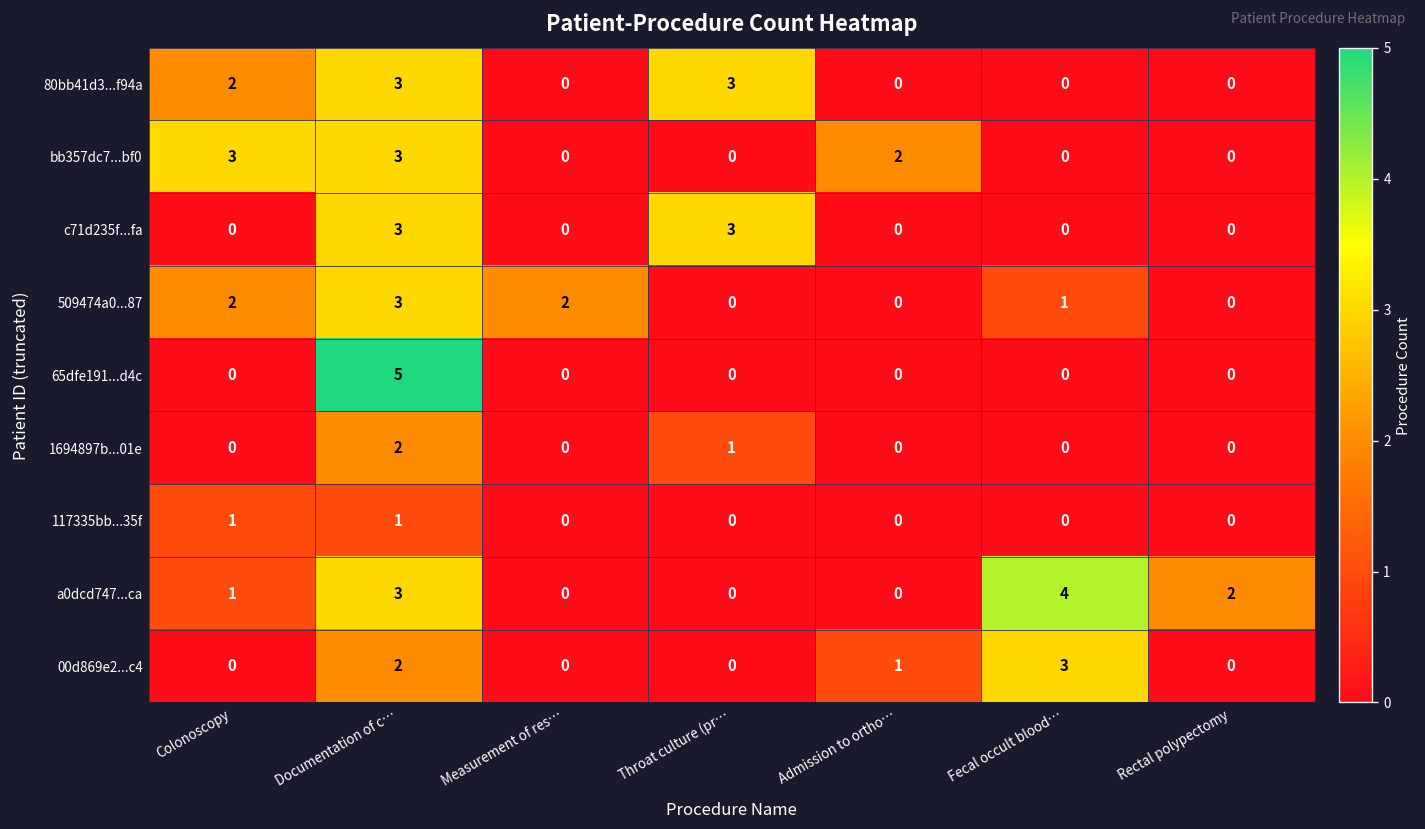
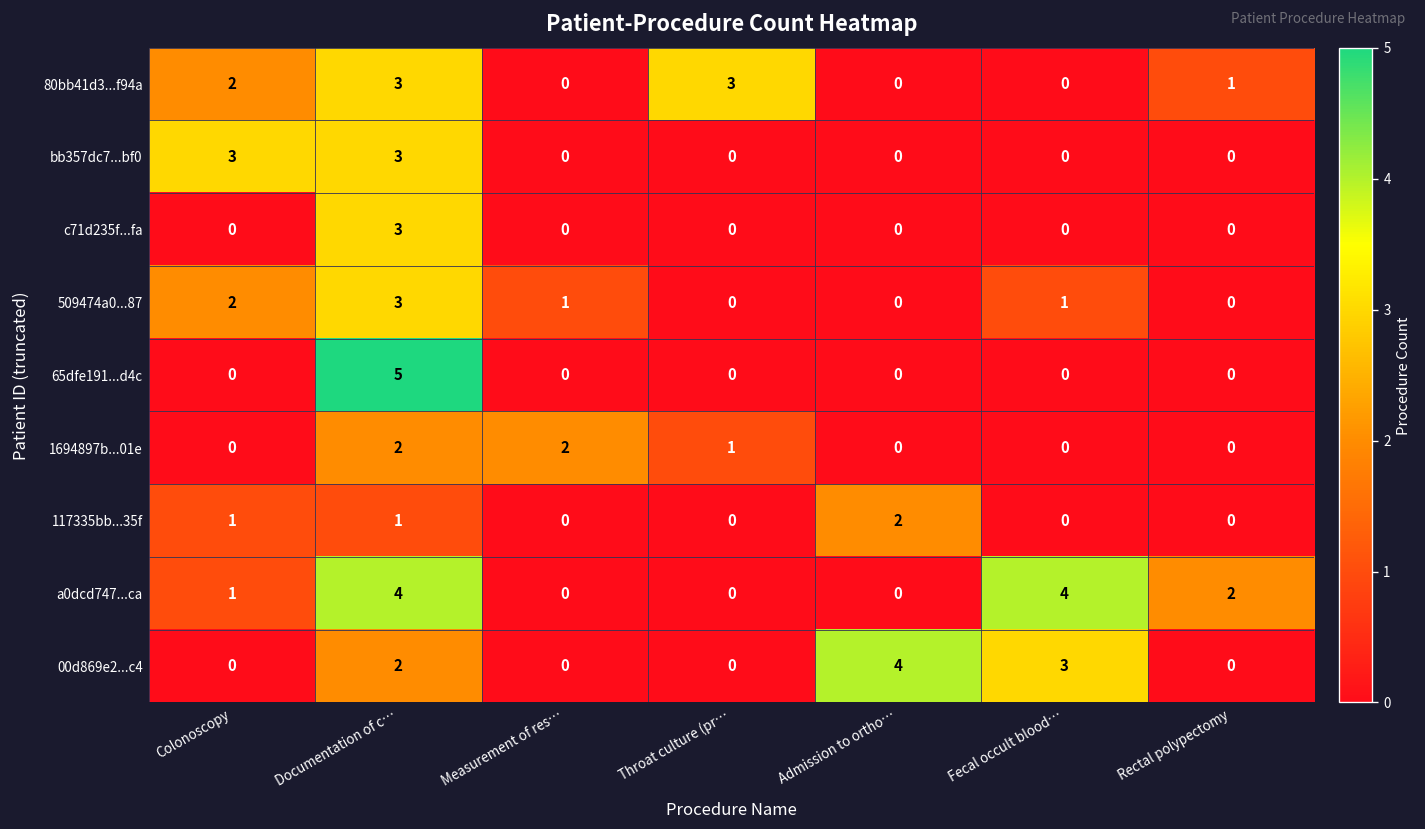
  {
    "80bb41d3...f94a": {
      "Colonoscopy": 2,
      "Documentation of c…": 3,
      "Measurement of res…": 0,
      "Throat culture (pr…": 3,
      "Admission to ortho…": 0,
      "Fecal occult blood…": 0,
-     "Rectal polypectomy": 0
+     "Rectal polypectomy": 1
    },
    "bb357dc7...bf0": {
      "Colonoscopy": 3,
      "Documentation of c…": 3,
      "Measurement of res…": 0,
      "Throat culture (pr…": 0,
-     "Admission to ortho…": 2,
+     "Admission to ortho…": 0,
      "Fecal occult blood…": 0,
      "Rectal polypectomy": 0
    },
    "c71d235f...fa": {
      "Colonoscopy": 0,
      "Documentation of c…": 3,
      "Measurement of res…": 0,
-     "Throat culture (pr…": 3,
+     "Throat culture (pr…": 0,
      "Admission to ortho…": 0,
      "Fecal occult blood…": 0,
      "Rectal polypectomy": 0
    },
    "509474a0...87": {
      "Colonoscopy": 2,
      "Documentation of c…": 3,
-     "Measurement of res…": 2,
+     "Measurement of res…": 1,
      "Throat culture (pr…": 0,
      "Admission to ortho…": 0,
      "Fecal occult blood…": 1,
      "Rectal polypectomy": 0
    },
    "65dfe191...d4c": {
      "Colonoscopy": 0,
      "Documentation of c…": 5,
      "Measurement of res…": 0,
      "Throat culture (pr…": 0,
      "Admission to ortho…": 0,
      "Fecal occult blood…": 0,
      "Rectal polypectomy": 0
    },
    "1694897b...01e": {
      "Colonoscopy": 0,
      "Documentation of c…": 2,
-     "Measurement of res…": 0,
+     "Measurement of res…": 2,
      "Throat culture (pr…": 1,
      "Admission to ortho…": 0,
      "Fecal occult blood…": 0,
      "Rectal polypectomy": 0
    },
    "117335bb...35f": {
      "Colonoscopy": 1,
      "Documentation of c…": 1,
      "Measurement of res…": 0,
      "Throat culture (pr…": 0,
-     "Admission to ortho…": 0,
+     "Admission to ortho…": 2,
      "Fecal occult blood…": 0,
      "Rectal polypectomy": 0
    },
    "a0dcd747...ca": {
      "Colonoscopy": 1,
-     "Documentation of c…": 3,
+     "Documentation of c…": 4,
      "Measurement of res…": 0,
      "Throat culture (pr…": 0,
      "Admission to ortho…": 0,
      "Fecal occult blood…": 4,
      "Rectal polypectomy": 2
    },
    "00d869e2...c4": {
      "Colonoscopy": 0,
      "Documentation of c…": 2,
      "Measurement of res…": 0,
      "Throat culture (pr…": 0,
-     "Admission to ortho…": 1,
+     "Admission to ortho…": 4,
      "Fecal occult blood…": 3,
      "Rectal polypectomy": 0
    }
  }
